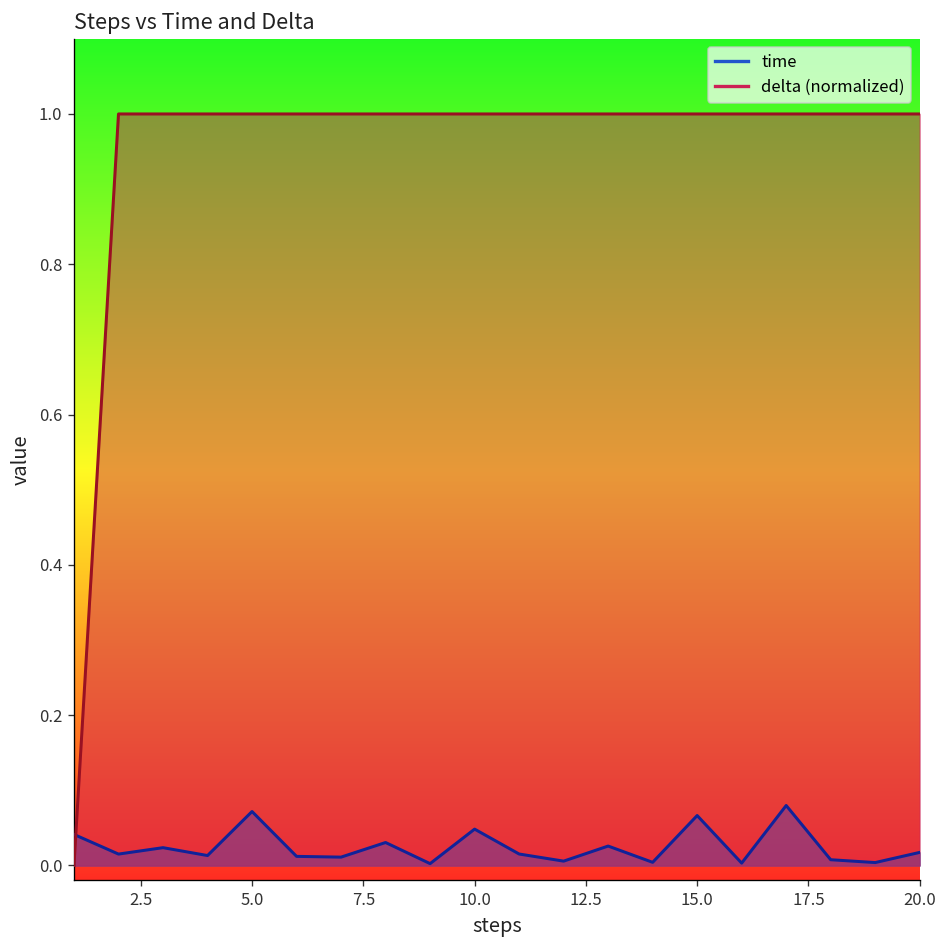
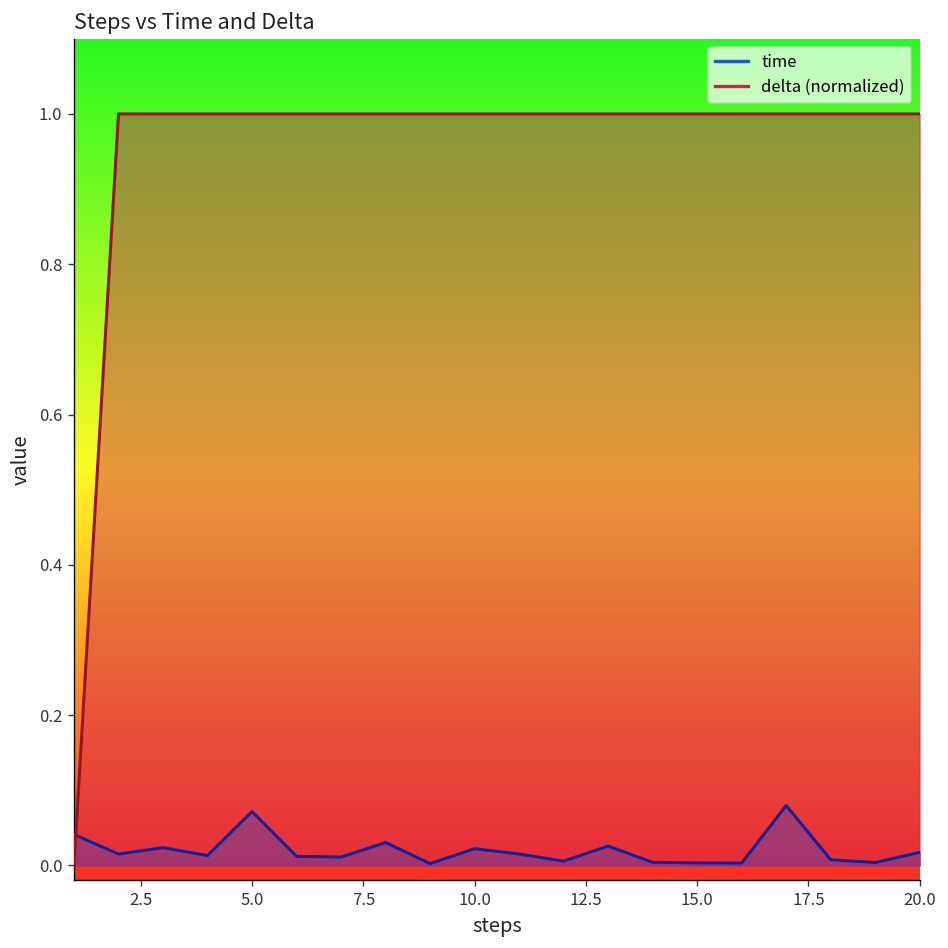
  {
    "time": {
      "5.0": 0.07,
-     "10.0": 0.05,
-     "15.0": 0.07,
+     "10.0": 0.02,
+     "15.0": 0.00,
      "20.0": 0.02
    },
    "delta (normalized)": {
      "5.0": 1.00,
      "10.0": 1.00,
      "15.0": 1.00,
      "20.0": 1.00
    }
  }
